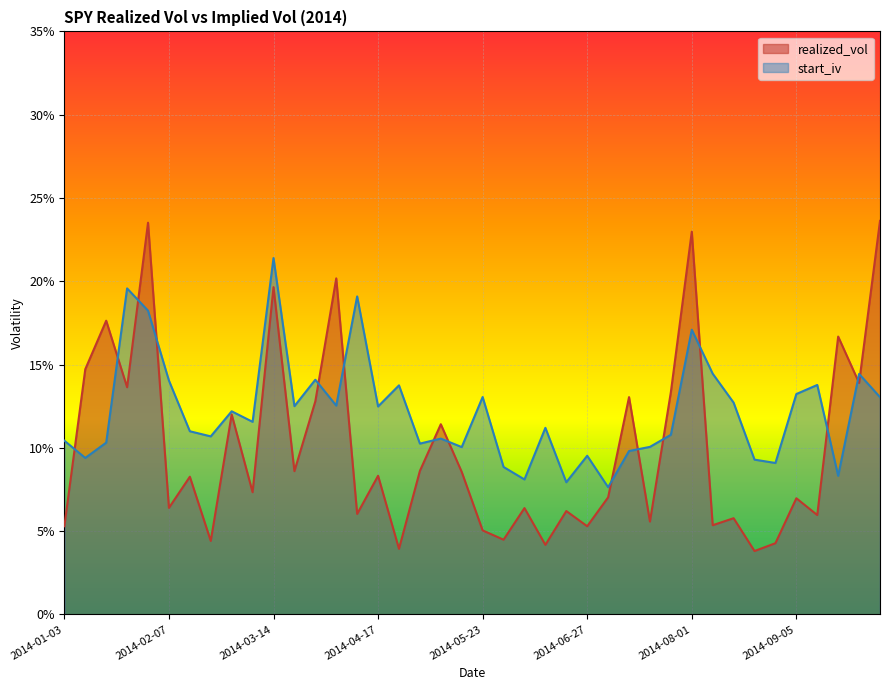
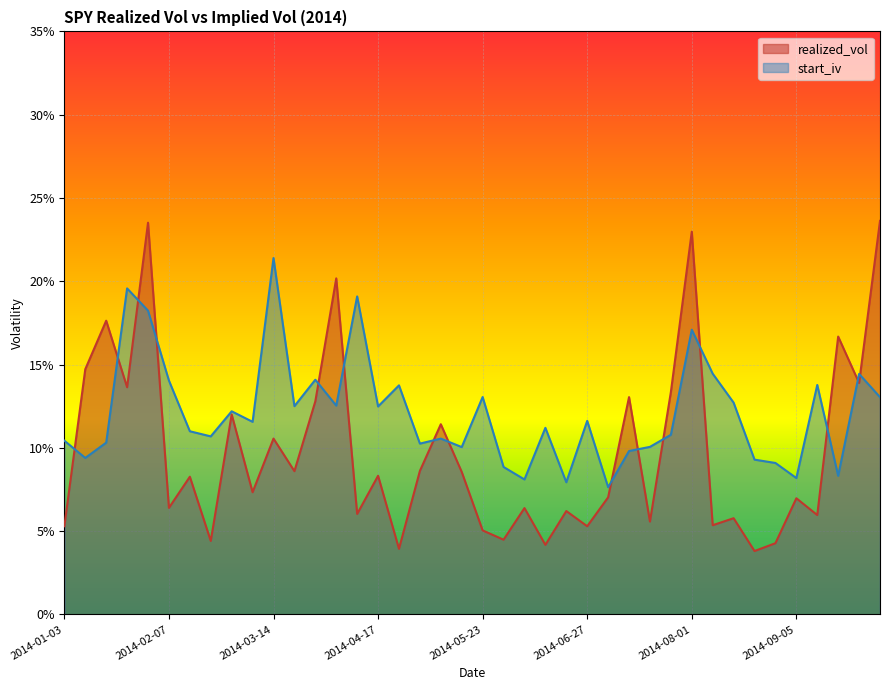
  {
    "realized_vol": {
      "2014-01-03": "5.3%",
      "2014-02-07": "6.4%",
-     "2014-03-14": "19.6%",
+     "2014-03-14": "10.6%",
      "2014-04-17": "8.3%",
      "2014-05-23": "5.0%",
      "2014-06-27": "5.3%",
      "2014-08-01": "23.0%",
      "2014-09-05": "7.0%"
    },
    "start_iv": {
      "2014-01-03": "10.4%",
      "2014-02-07": "14.0%",
      "2014-03-14": "21.4%",
      "2014-04-17": "12.5%",
      "2014-05-23": "13.1%",
-     "2014-06-27": "9.5%",
+     "2014-06-27": "11.6%",
      "2014-08-01": "17.1%",
-     "2014-09-05": "13.2%"
+     "2014-09-05": "8.2%"
    }
  }
